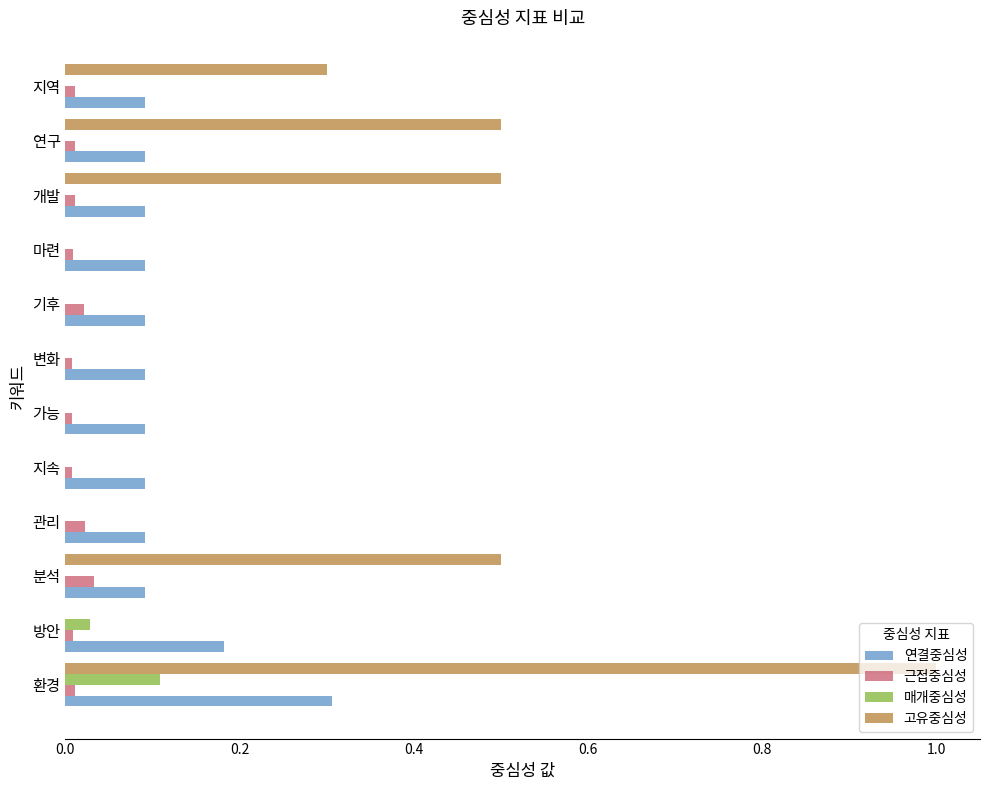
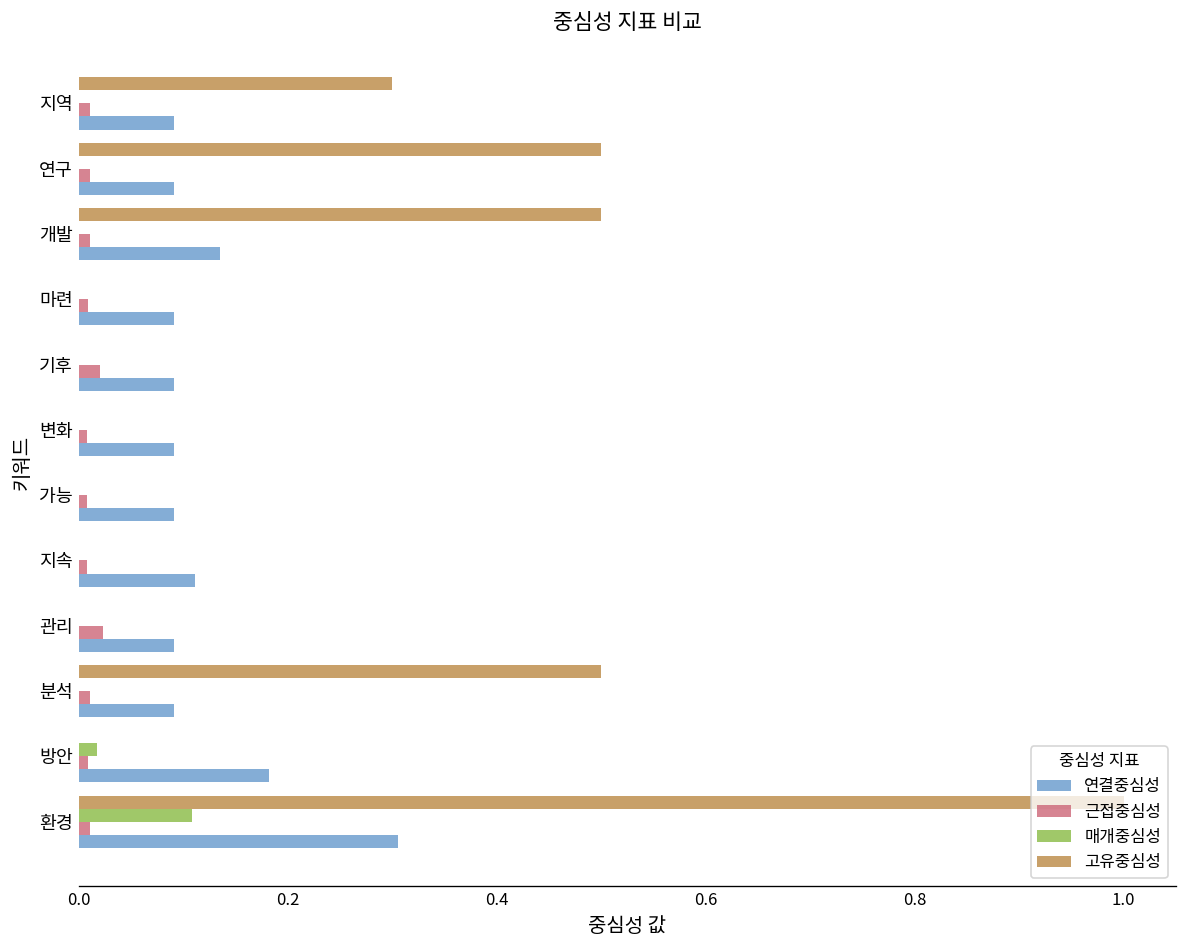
  {
    "연결중심성": {
      "지역": 0.09,
      "연구": 0.09,
-     "개발": 0.09,
+     "개발": 0.14,
      "마련": 0.09,
      "기후": 0.09,
      "변화": 0.09,
      "가능": 0.09,
-     "지속": 0.09,
+     "지속": 0.11,
      "관리": 0.09,
      "분석": 0.09,
      "방안": 0.18,
      "환경": 0.31
    },
    "근접중심성": {
      "지역": 0.01,
      "연구": 0.01,
      "개발": 0.01,
      "마련": 0.01,
      "기후": 0.02,
      "변화": 0.01,
      "가능": 0.01,
      "지속": 0.01,
      "관리": 0.02,
-     "분석": 0.03,
+     "분석": 0.01,
      "방안": 0.01,
      "환경": 0.01
    },
    "매개중심성": {
      "지역": 0.00,
      "연구": 0.00,
      "개발": 0.00,
      "마련": 0.00,
      "기후": 0.00,
      "변화": 0.00,
      "가능": 0.00,
      "지속": 0.00,
      "관리": 0.00,
      "분석": 0.00,
-     "방안": 0.03,
+     "방안": 0.02,
      "환경": 0.11
    },
    "고유중심성": {
      "지역": 0.30,
      "연구": 0.50,
      "개발": 0.50,
      "마련": 0.00,
      "기후": 0.00,
      "변화": 0.00,
      "가능": 0.00,
      "지속": 0.00,
      "관리": 0.00,
      "분석": 0.50,
      "방안": 0.00
    }
  }
